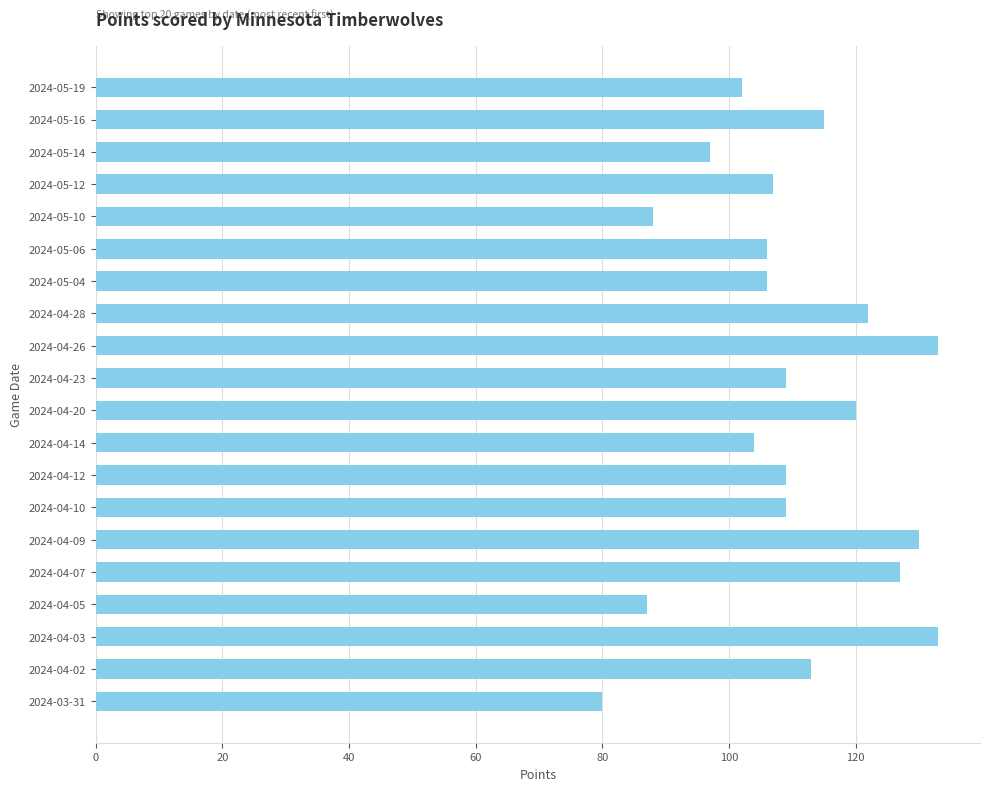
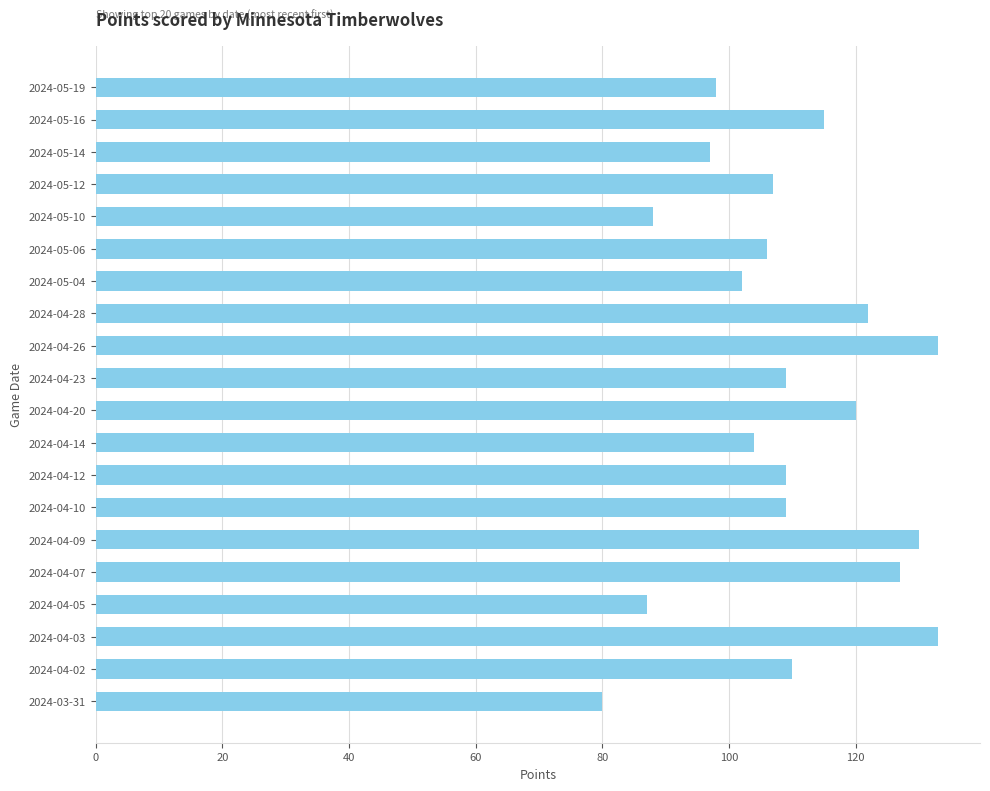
  {
-   "2024-05-19": 102,
+   "2024-05-19": 98,
    "2024-05-16": 115,
    "2024-05-14": 97,
    "2024-05-12": 107,
    "2024-05-10": 88,
    "2024-05-06": 106,
-   "2024-05-04": 106,
+   "2024-05-04": 102,
    "2024-04-28": 122,
    "2024-04-26": 133,
    "2024-04-23": 109,
    "2024-04-20": 120,
    "2024-04-14": 104,
    "2024-04-12": 109,
    "2024-04-10": 109,
    "2024-04-09": 130,
    "2024-04-07": 127,
    "2024-04-05": 87,
    "2024-04-03": 133,
-   "2024-04-02": 113,
+   "2024-04-02": 110,
    "2024-03-31": 80
  }
